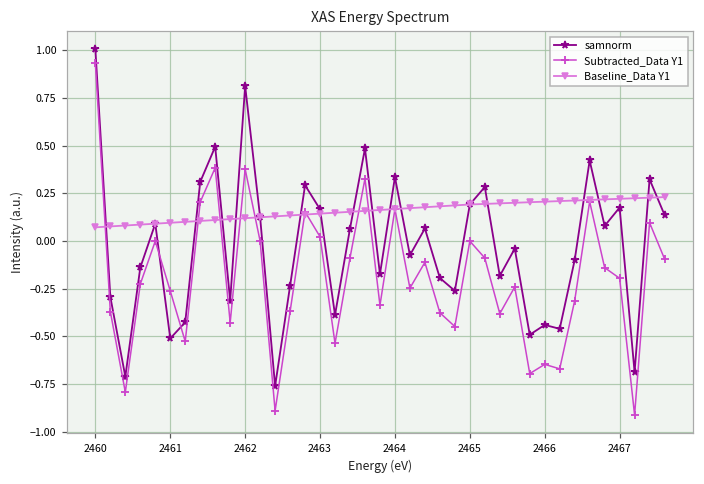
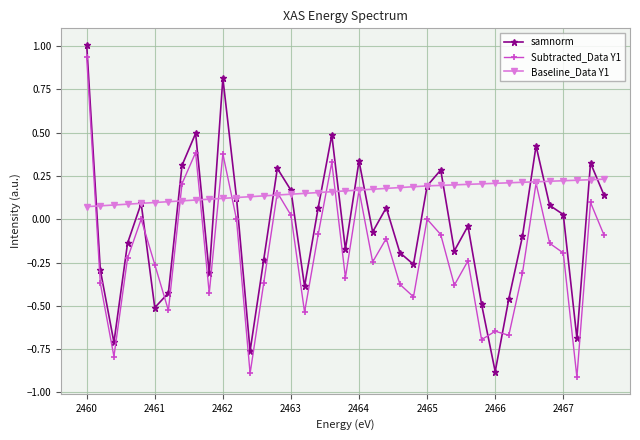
  {
    "samnorm": {
      "2460": 1.01,
      "2461": -0.51,
      "2462": 0.81,
      "2463": 0.17,
      "2464": 0.34,
-     "2466": -0.44,
-     "2467": 0.18
+     "2466": -0.88,
+     "2467": 0.03
    }
  }
